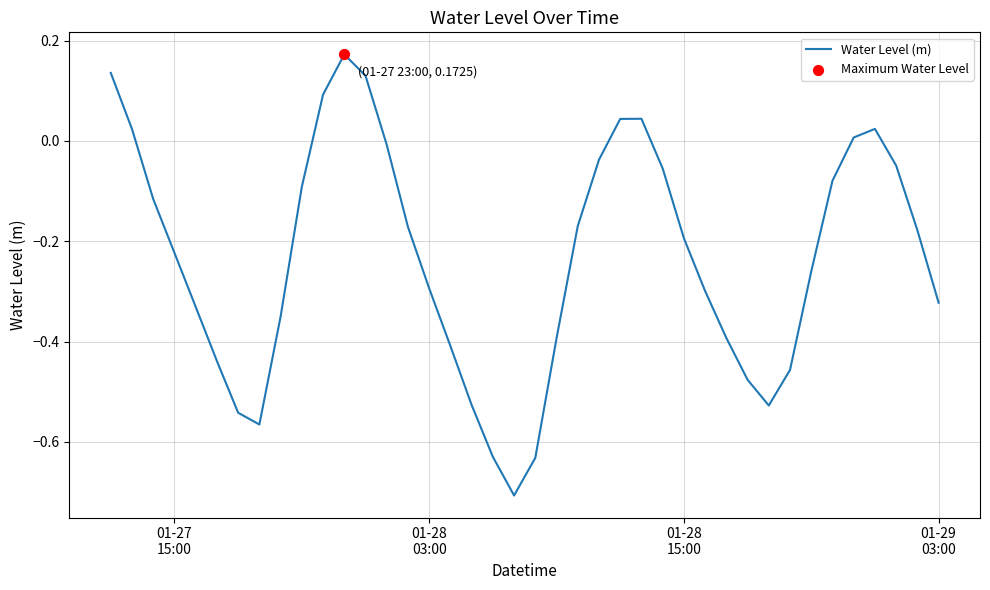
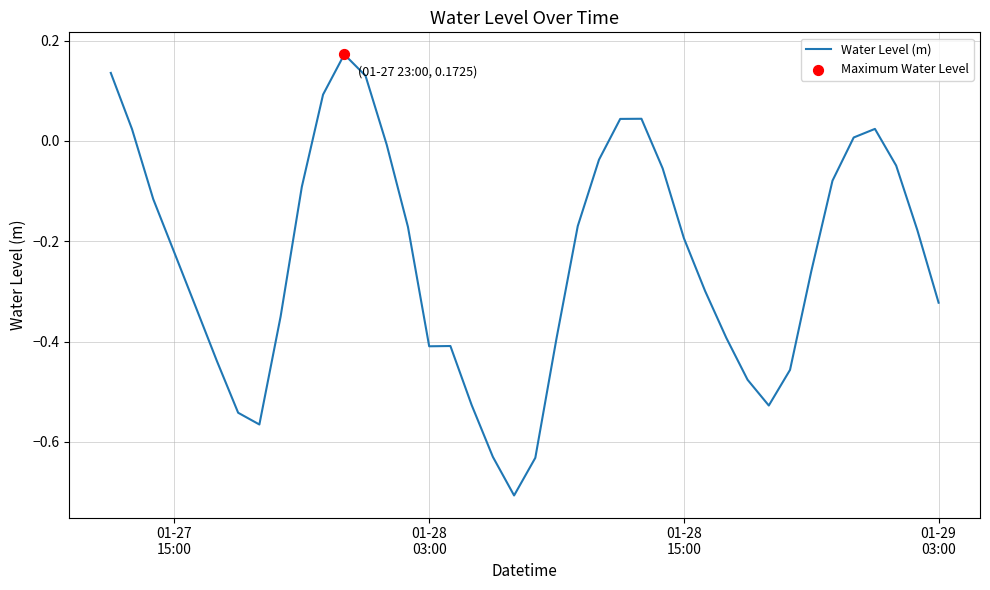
  {
    "Water Level (m)": {
      "01-27 15:00": -0.22,
-     "01-28 03:00": -0.29,
+     "01-28 03:00": -0.41,
      "01-28 15:00": -0.19,
      "01-29 03:00": -0.32
    }
  }
